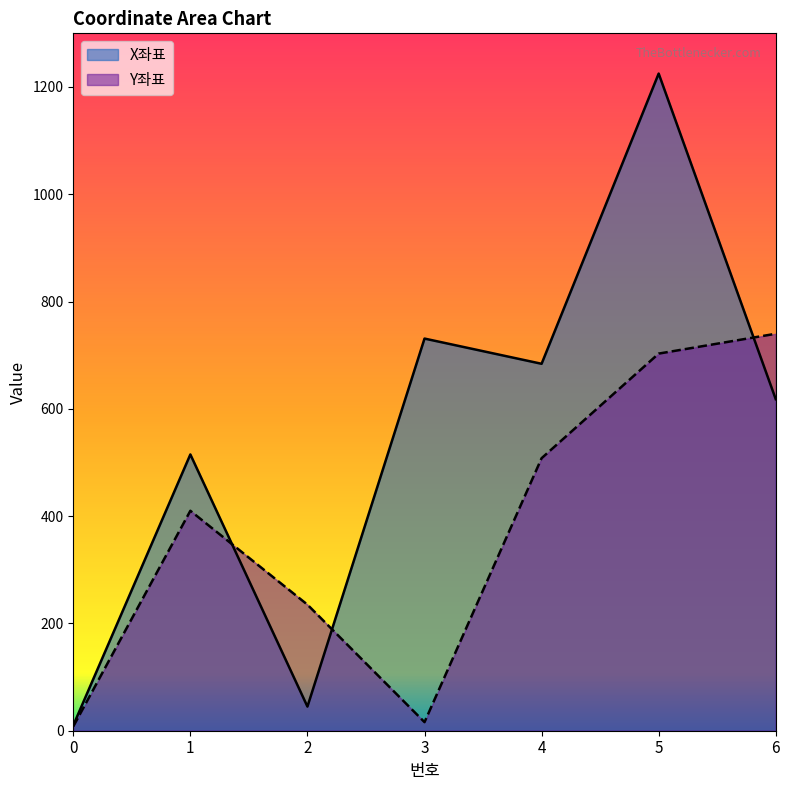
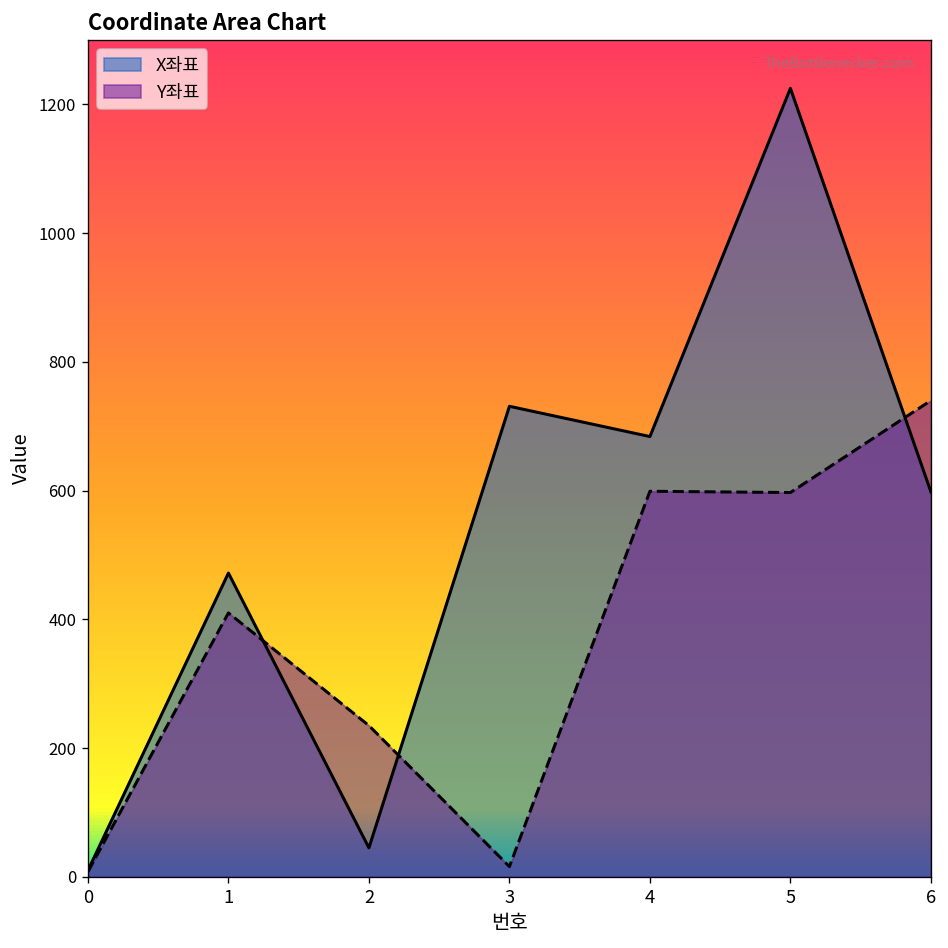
  {
    "X좌표": {
-     "1": 520,
+     "1": 470,
      "2": 50,
      "3": 730,
      "4": 680,
      "5": 1230,
-     "6": 620
+     "6": 600
    },
    "Y좌표": {
      "1": 410,
      "2": 240,
      "3": 20,
-     "4": 510,
-     "5": 700,
+     "4": 600,
+     "5": 600,
      "6": 740
    }
  }
